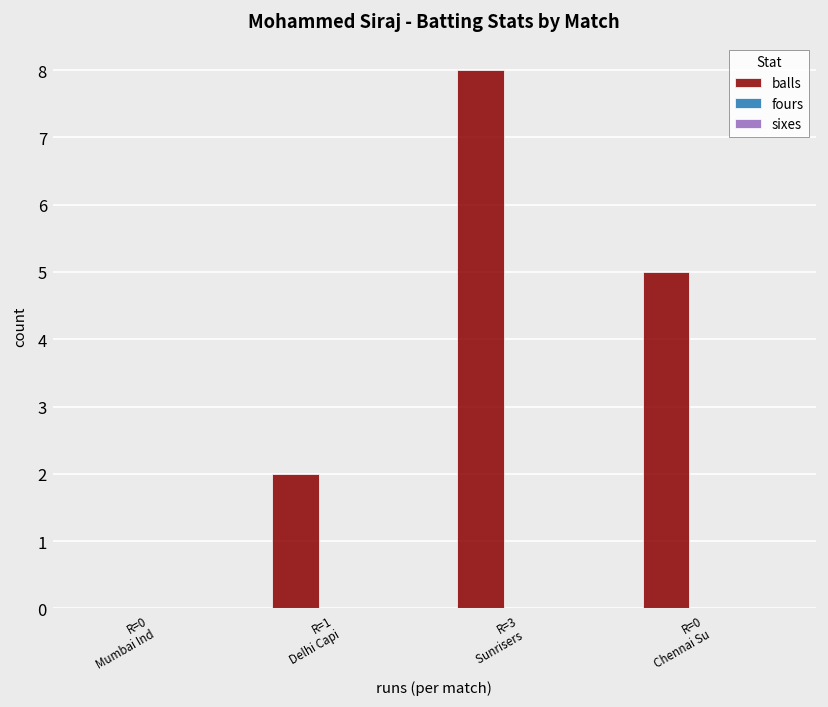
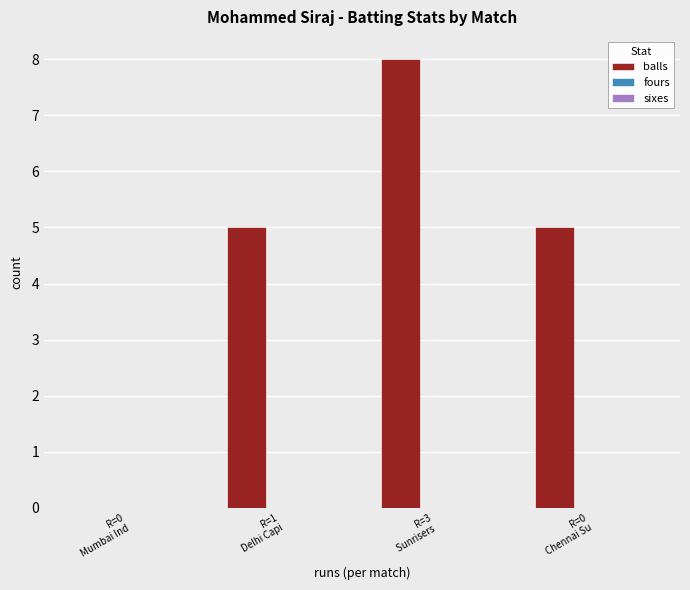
  {
    "balls": {
      "R=0 Mumbai Ind": 0,
-     "R=1 Delhi Capi": 2,
+     "R=1 Delhi Capi": 5,
      "R=3 Sunrisers": 8,
      "R=0 Chennai Su": 5
    },
    "fours": {
      "R=0 Mumbai Ind": 0,
      "R=1 Delhi Capi": 0,
      "R=3 Sunrisers": 0,
      "R=0 Chennai Su": 0
    },
    "sixes": {
      "R=0 Mumbai Ind": 0,
      "R=1 Delhi Capi": 0,
      "R=3 Sunrisers": 0,
      "R=0 Chennai Su": 0
    }
  }
